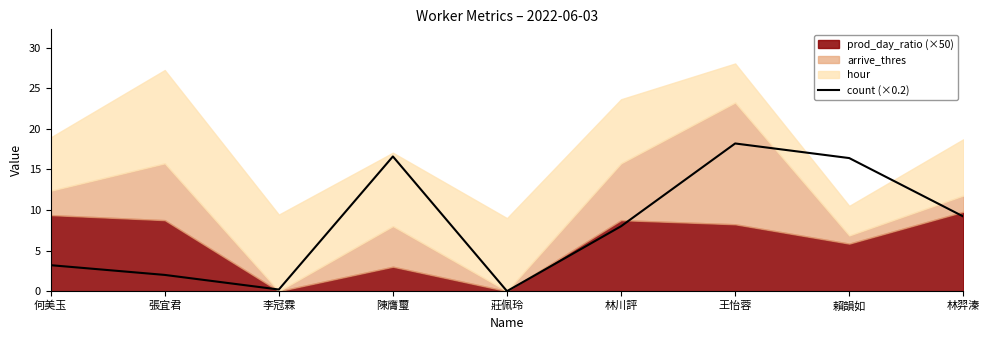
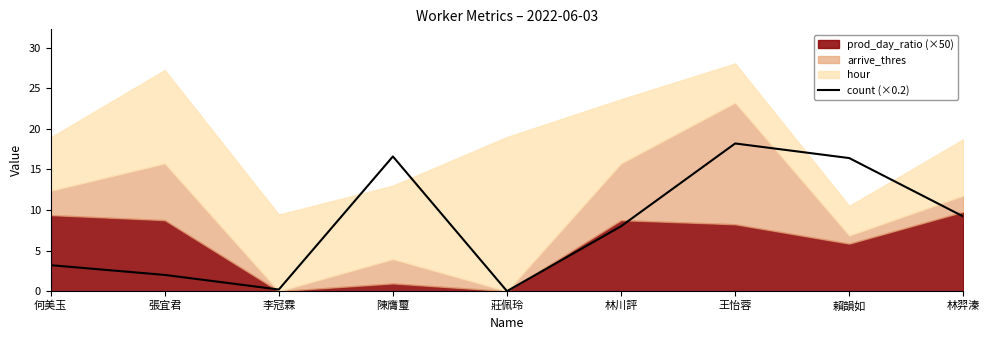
  {
    "count (×0.2)": {
      "何美玉": 3,
      "張宜君": 2,
      "陳膺璽": 17,
      "林川評": 8,
      "王怡蓉": 18,
      "賴韻如": 16,
      "林羿溱": 9
    },
    "prod_day_ratio (×50)": {
      "何美玉": 9,
      "張宜君": 9,
-     "陳膺璽": 3,
+     "陳膺璽": 1,
      "林川評": 9,
      "王怡蓉": 8,
      "賴韻如": 6,
      "林羿溱": 10
    },
    "arrive_thres": {
      "何美玉": 3,
      "張宜君": 7,
-     "陳膺璽": 5,
+     "陳膺璽": 3,
      "林川評": 7,
      "王怡蓉": 15,
      "賴韻如": 1,
      "林羿溱": 2
    },
    "hour": {
      "何美玉": 7,
      "張宜君": 12,
      "李冠霖": 9,
      "陳膺璽": 9,
-     "莊佩玲": 9,
+     "莊佩玲": 19,
      "林川評": 8,
      "王怡蓉": 5,
      "賴韻如": 4,
      "林羿溱": 7
    }
  }
